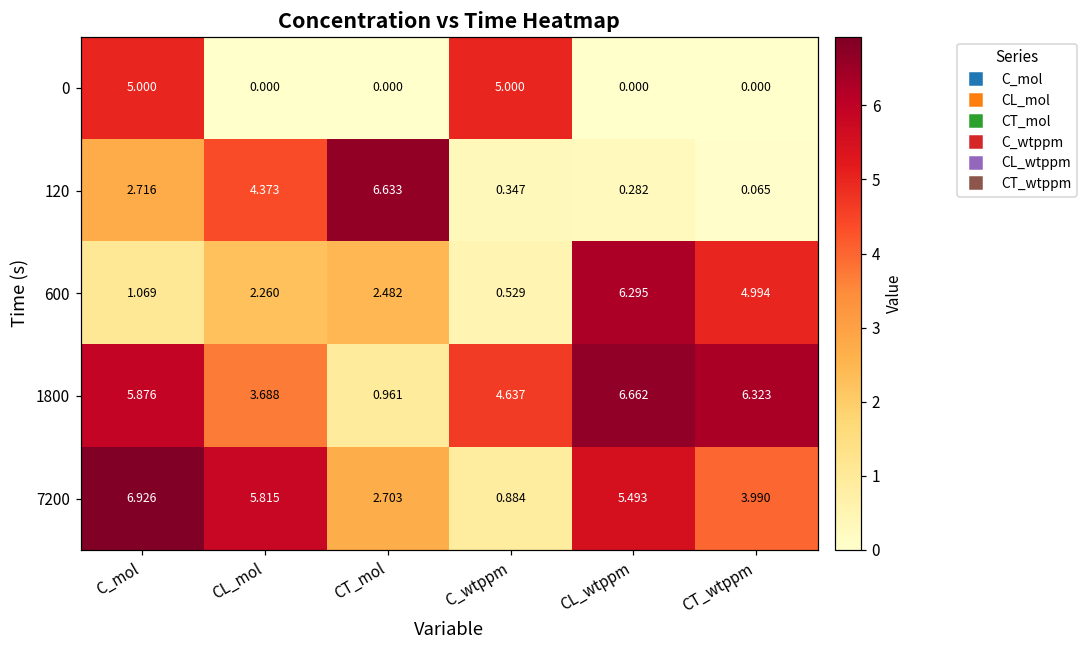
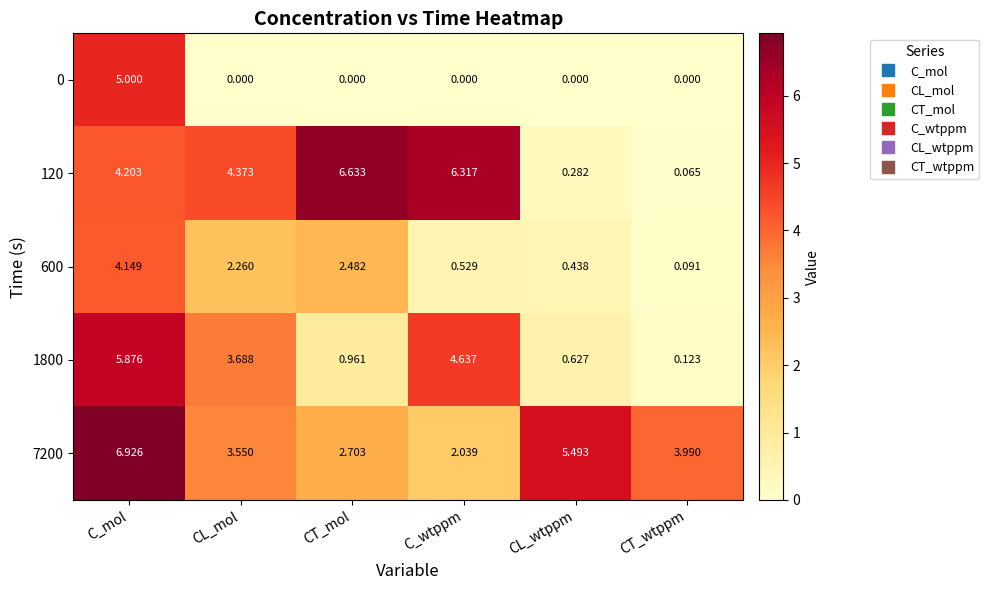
  {
    "0": {
      "C_mol": 5.000,
      "CL_mol": 0.000,
      "CT_mol": 0.000,
-     "C_wtppm": 5.000,
+     "C_wtppm": 0.000,
      "CL_wtppm": 0.000,
      "CT_wtppm": 0.000
    },
    "120": {
-     "C_mol": 2.716,
+     "C_mol": 4.203,
      "CL_mol": 4.373,
      "CT_mol": 6.633,
-     "C_wtppm": 0.347,
+     "C_wtppm": 6.317,
      "CL_wtppm": 0.282,
      "CT_wtppm": 0.065
    },
    "600": {
-     "C_mol": 1.069,
+     "C_mol": 4.149,
      "CL_mol": 2.260,
      "CT_mol": 2.482,
      "C_wtppm": 0.529,
-     "CL_wtppm": 6.295,
-     "CT_wtppm": 4.994
+     "CL_wtppm": 0.438,
+     "CT_wtppm": 0.091
    },
    "1800": {
      "C_mol": 5.876,
      "CL_mol": 3.688,
      "CT_mol": 0.961,
      "C_wtppm": 4.637,
-     "CL_wtppm": 6.662,
-     "CT_wtppm": 6.323
+     "CL_wtppm": 0.627,
+     "CT_wtppm": 0.123
    },
    "7200": {
      "C_mol": 6.926,
-     "CL_mol": 5.815,
+     "CL_mol": 3.550,
      "CT_mol": 2.703,
-     "C_wtppm": 0.884,
+     "C_wtppm": 2.039,
      "CL_wtppm": 5.493,
      "CT_wtppm": 3.990
    }
  }
